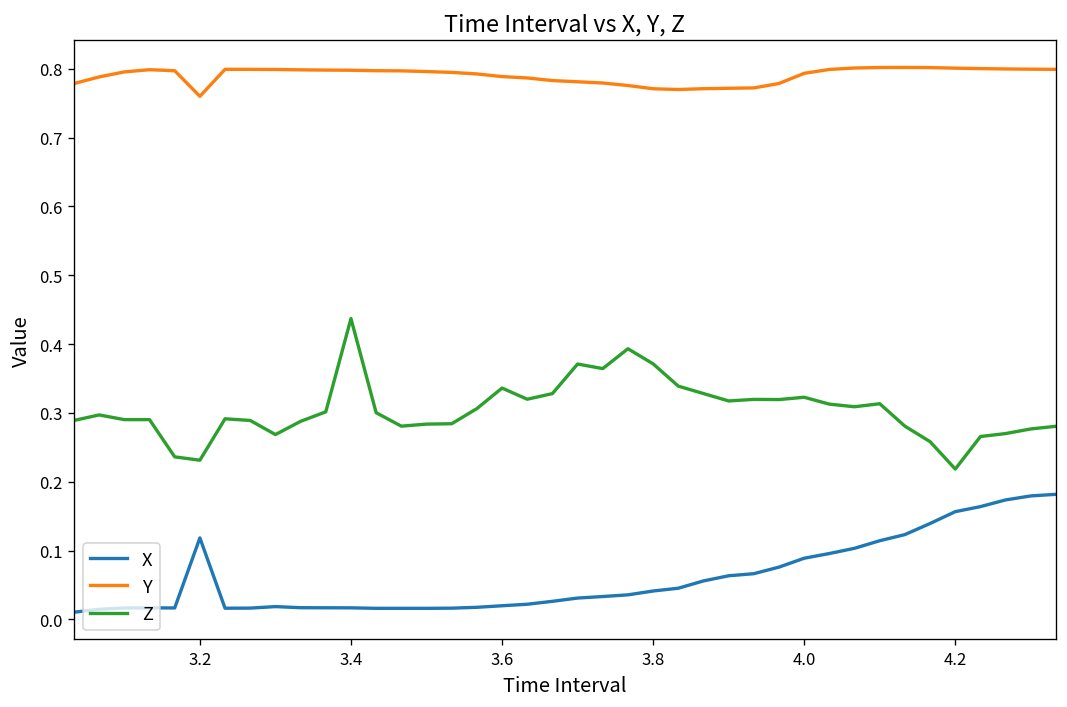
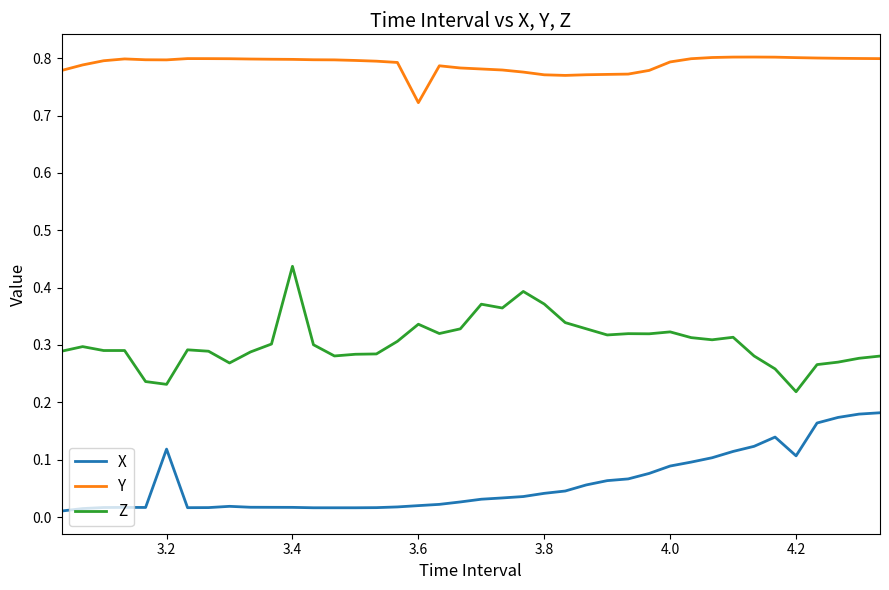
  {
    "X": {
      "3.2": 0.12,
      "3.4": 0.02,
      "3.6": 0.02,
      "3.8": 0.04,
      "4.0": 0.09,
-     "4.2": 0.16
+     "4.2": 0.11
    },
    "Y": {
-     "3.2": 0.76,
+     "3.2": 0.80,
      "3.4": 0.80,
-     "3.6": 0.79,
+     "3.6": 0.72,
      "3.8": 0.77,
      "4.0": 0.79,
      "4.2": 0.80
    },
    "Z": {
      "3.2": 0.23,
      "3.4": 0.44,
      "3.6": 0.34,
      "3.8": 0.37,
      "4.0": 0.32,
      "4.2": 0.22
    }
  }
